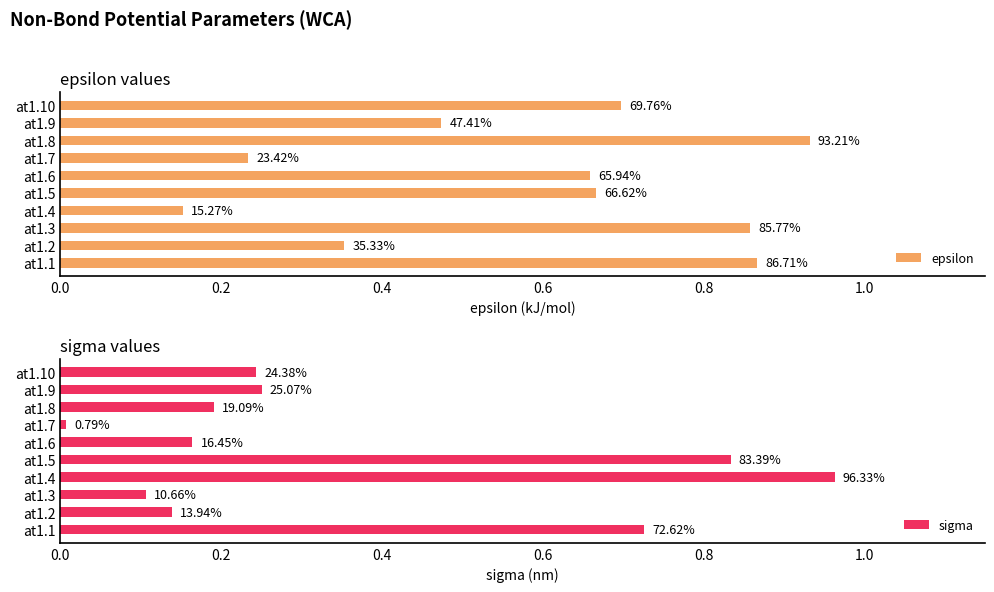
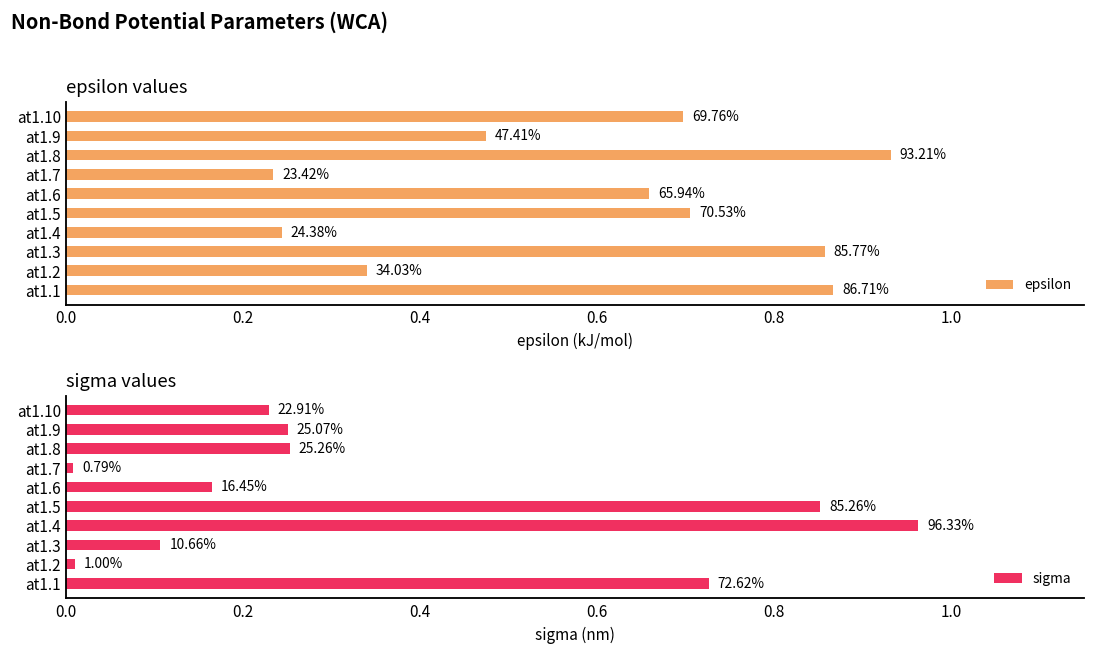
  {
    "epsilon values": {
      "at1.10": "69.76%",
      "at1.9": "47.41%",
      "at1.8": "93.21%",
      "at1.7": "23.42%",
      "at1.6": "65.94%",
-     "at1.5": "66.62%",
-     "at1.4": "15.27%",
+     "at1.5": "70.53%",
+     "at1.4": "24.38%",
      "at1.3": "85.77%",
-     "at1.2": "35.33%",
+     "at1.2": "34.03%",
      "at1.1": "86.71%"
    },
    "sigma values": {
-     "at1.10": "24.38%",
+     "at1.10": "22.91%",
      "at1.9": "25.07%",
-     "at1.8": "19.09%",
+     "at1.8": "25.26%",
      "at1.7": "0.79%",
      "at1.6": "16.45%",
-     "at1.5": "83.39%",
+     "at1.5": "85.26%",
      "at1.4": "96.33%",
      "at1.3": "10.66%",
-     "at1.2": "13.94%",
+     "at1.2": "1.00%",
      "at1.1": "72.62%"
    }
  }
